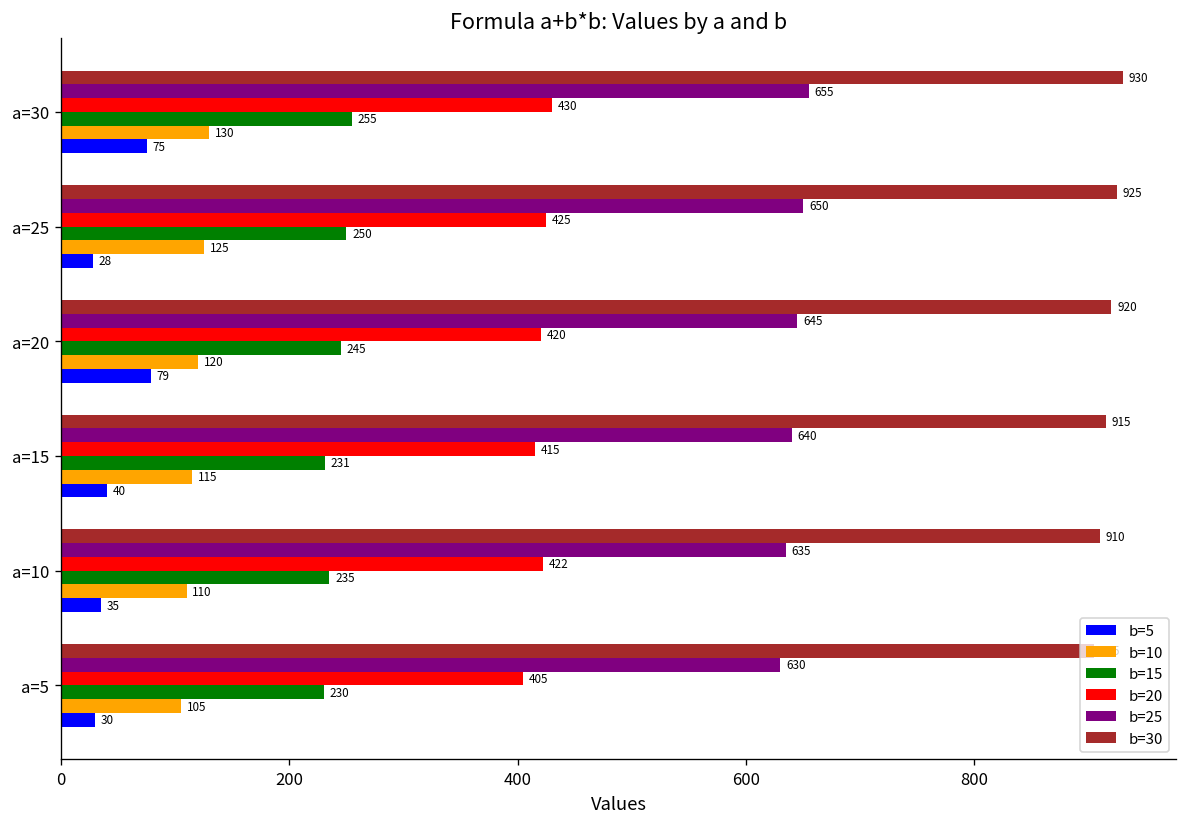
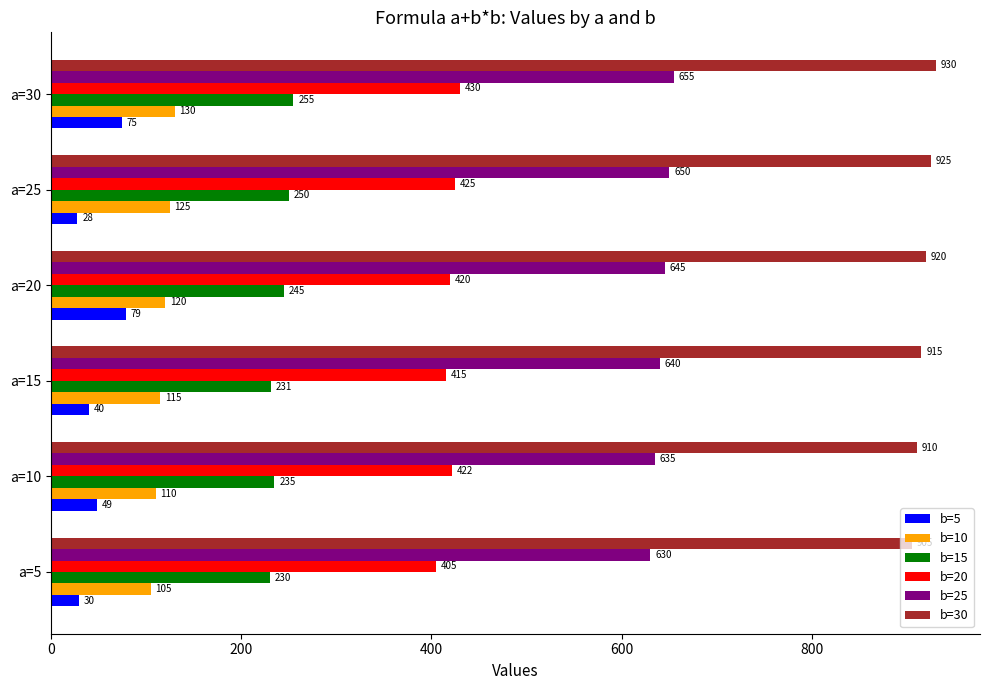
  {
    "b=5": {
      "a=30": 75,
      "a=25": 28,
      "a=20": 79,
      "a=15": 40,
-     "a=10": 35,
+     "a=10": 49,
      "a=5": 30
    },
    "b=10": {
      "a=30": 130,
      "a=25": 125,
      "a=20": 120,
      "a=15": 115,
      "a=10": 110,
      "a=5": 105
    },
    "b=15": {
      "a=30": 255,
      "a=25": 250,
      "a=20": 245,
      "a=15": 231,
      "a=10": 235,
      "a=5": 230
    },
    "b=20": {
      "a=30": 430,
      "a=25": 425,
      "a=20": 420,
      "a=15": 415,
      "a=10": 422,
      "a=5": 405
    },
    "b=25": {
      "a=30": 655,
      "a=25": 650,
      "a=20": 645,
      "a=15": 640,
      "a=10": 635,
      "a=5": 630
    },
    "b=30": {
      "a=30": 930,
      "a=25": 925,
      "a=20": 920,
      "a=15": 915,
      "a=10": 910
    }
  }
